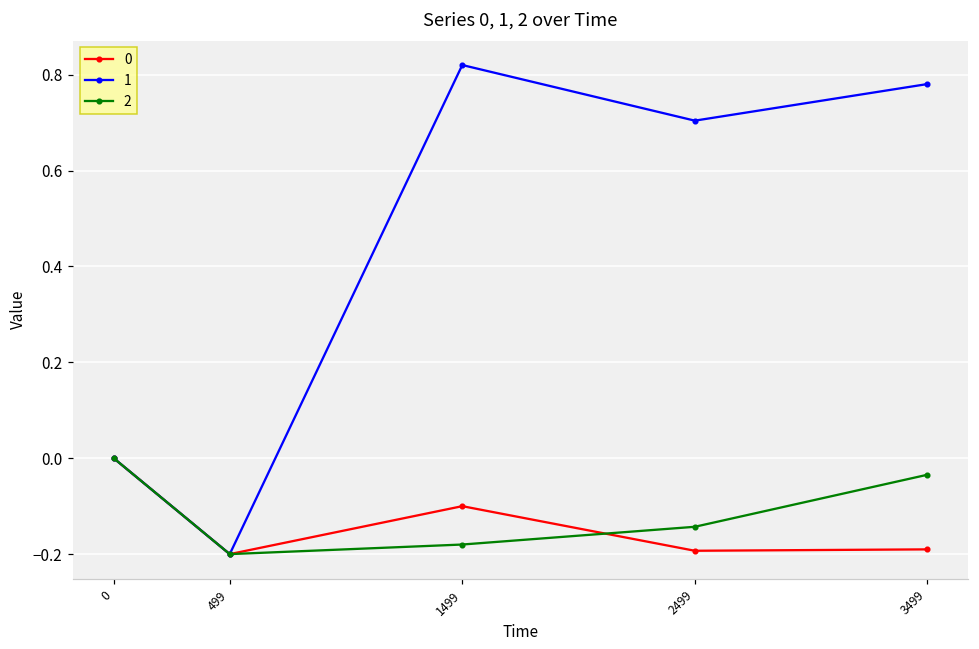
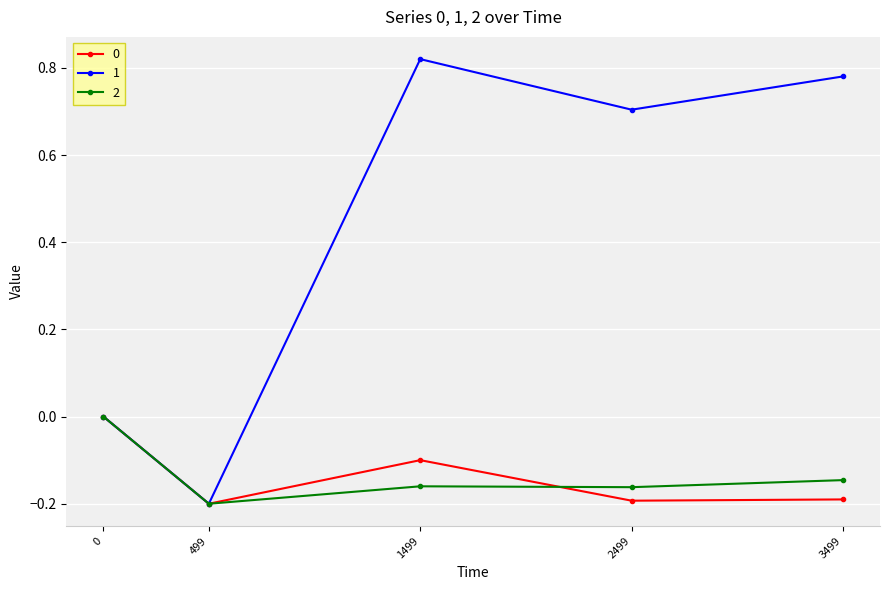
  {
    "0": {
      "1499": -0.10,
      "2499": -0.19,
      "3499": -0.19
    },
    "1": {
      "1499": 0.82,
      "2499": 0.70,
      "3499": 0.78
    },
    "2": {
-     "1499": -0.18,
-     "2499": -0.14,
-     "3499": -0.03
+     "1499": -0.16,
+     "2499": -0.16,
+     "3499": -0.15
    }
  }
